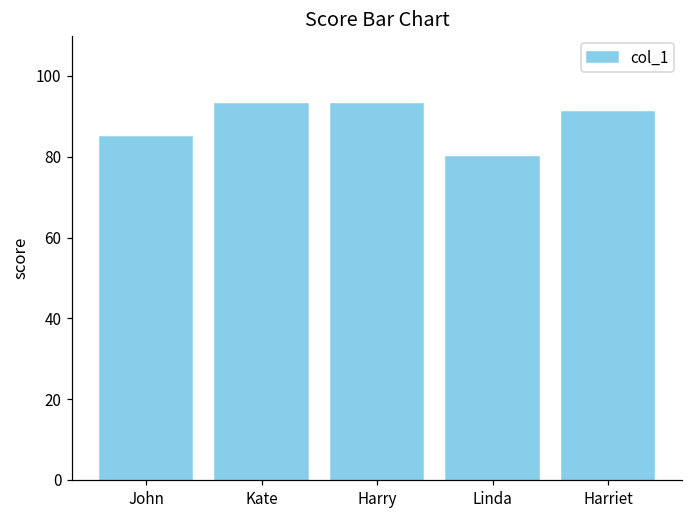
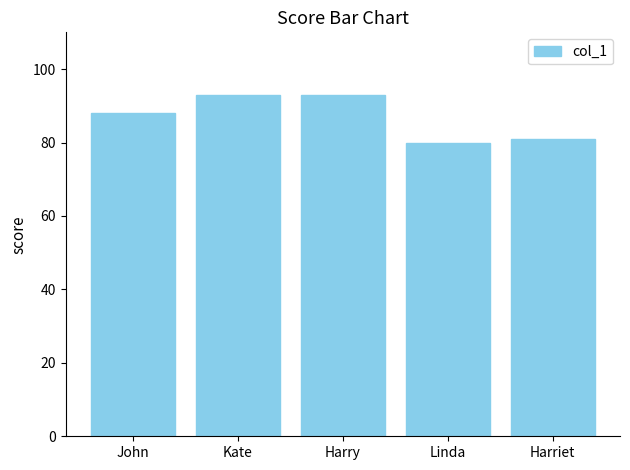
  {
-   "John": 85,
+   "John": 88,
    "Kate": 93,
    "Harry": 93,
    "Linda": 80,
-   "Harriet": 91
+   "Harriet": 81
  }
